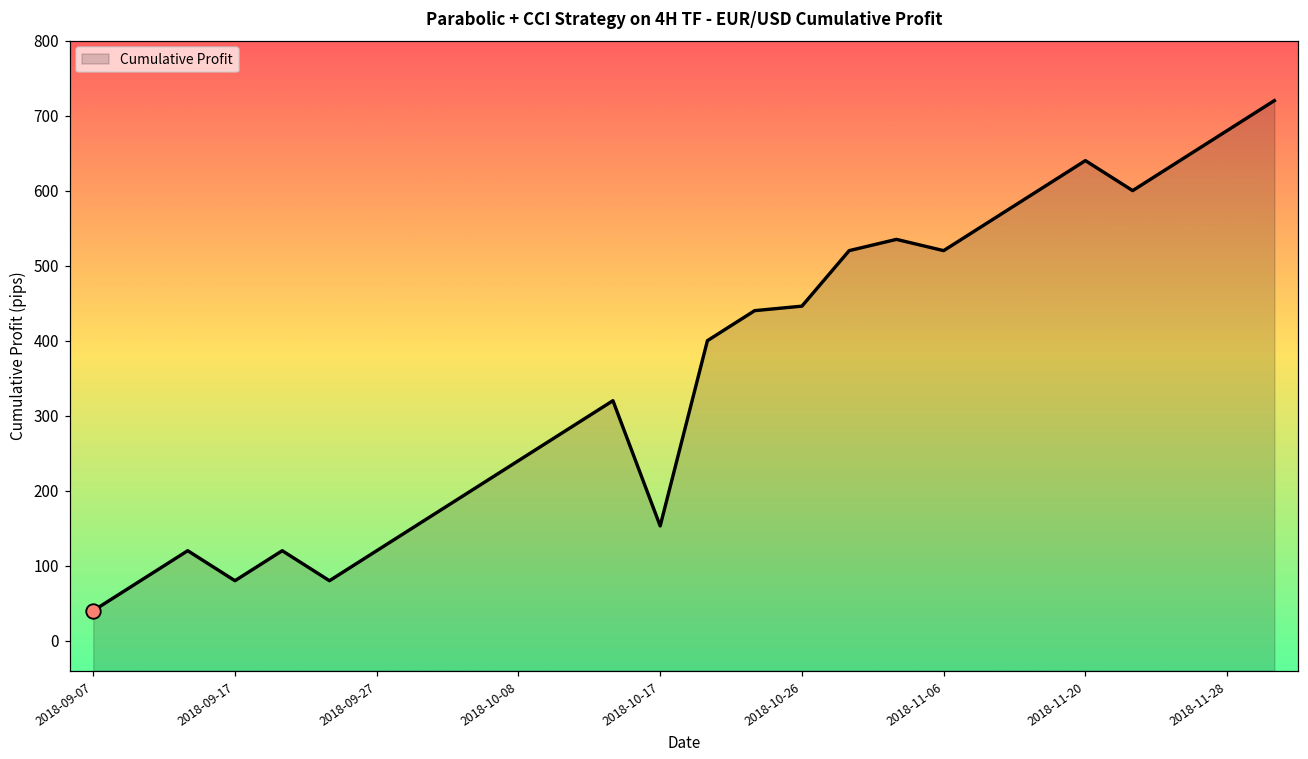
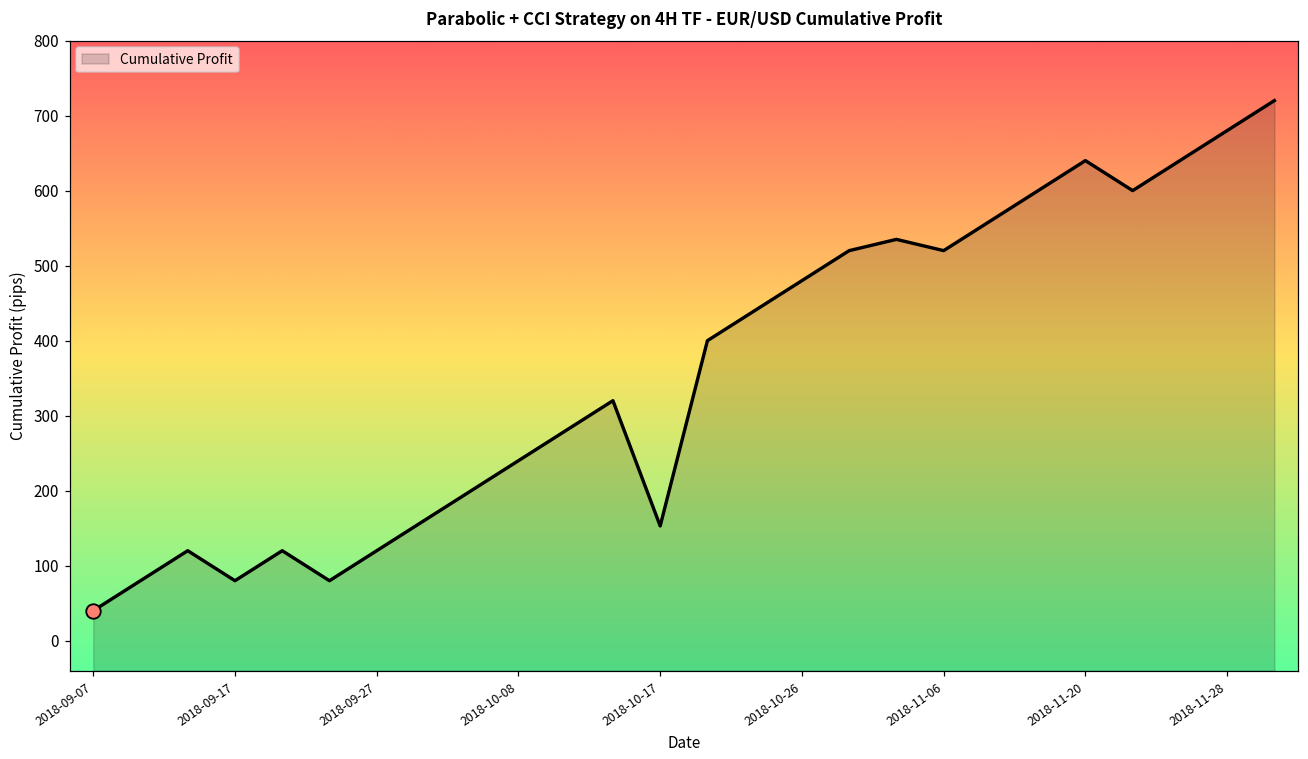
  {
    "Cumulative Profit": {
      "2018-09-17": 80,
      "2018-09-27": 120,
      "2018-10-08": 240,
      "2018-10-17": 150,
-     "2018-10-26": 450,
+     "2018-10-26": 480,
      "2018-11-06": 520,
      "2018-11-20": 640,
      "2018-11-28": 680
    }
  }
